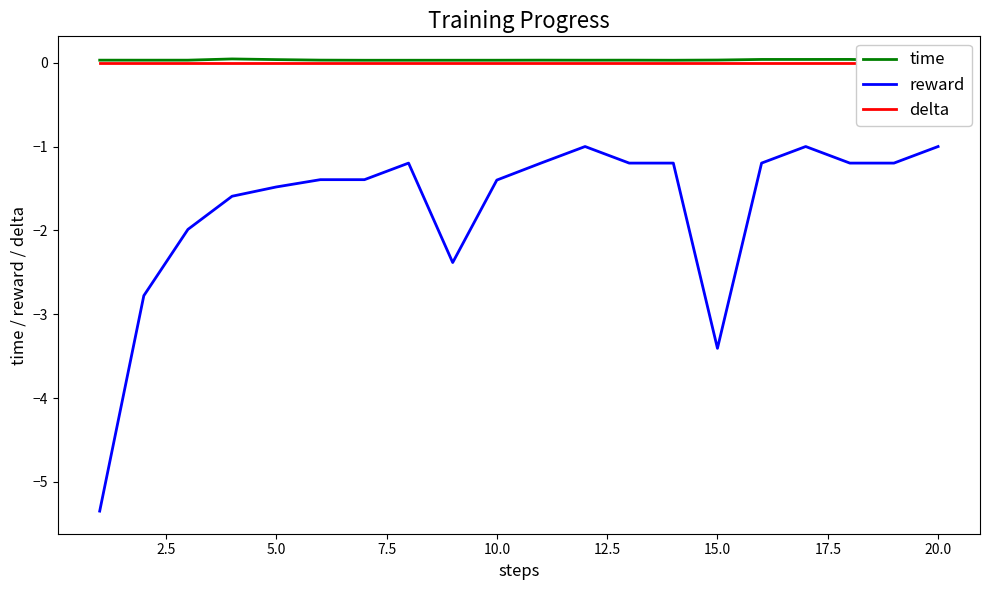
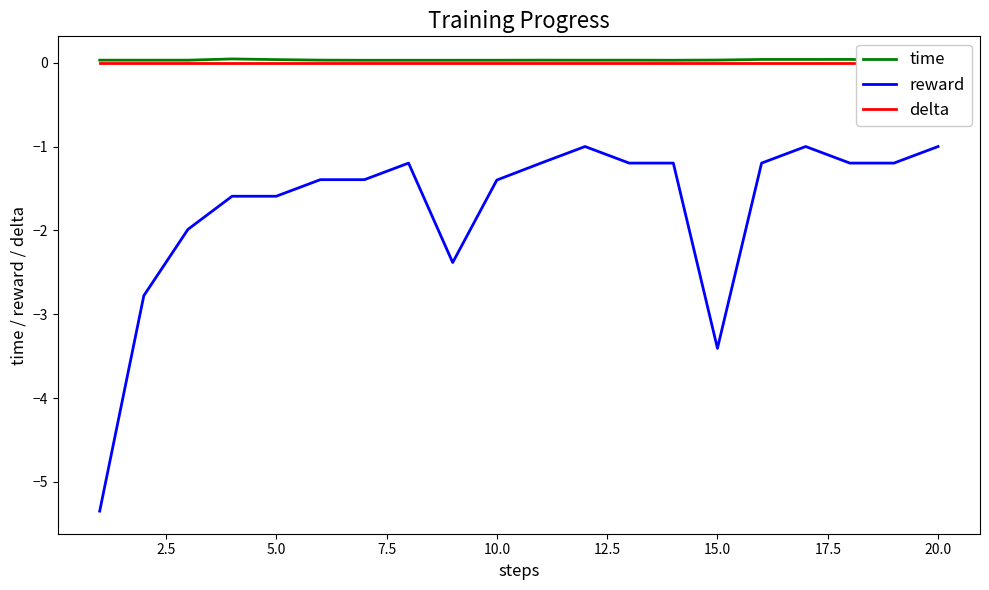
  {
    "time": {
      "5.0": 0.0,
      "15.0": 0.0
    },
    "reward": {
-     "5.0": -1.5,
+     "5.0": -1.6,
      "10.0": -1.4,
      "15.0": -3.4,
      "20.0": -1.0
    },
    "delta": {
      "5.0": 0.0,
      "15.0": 0.0
    }
  }
